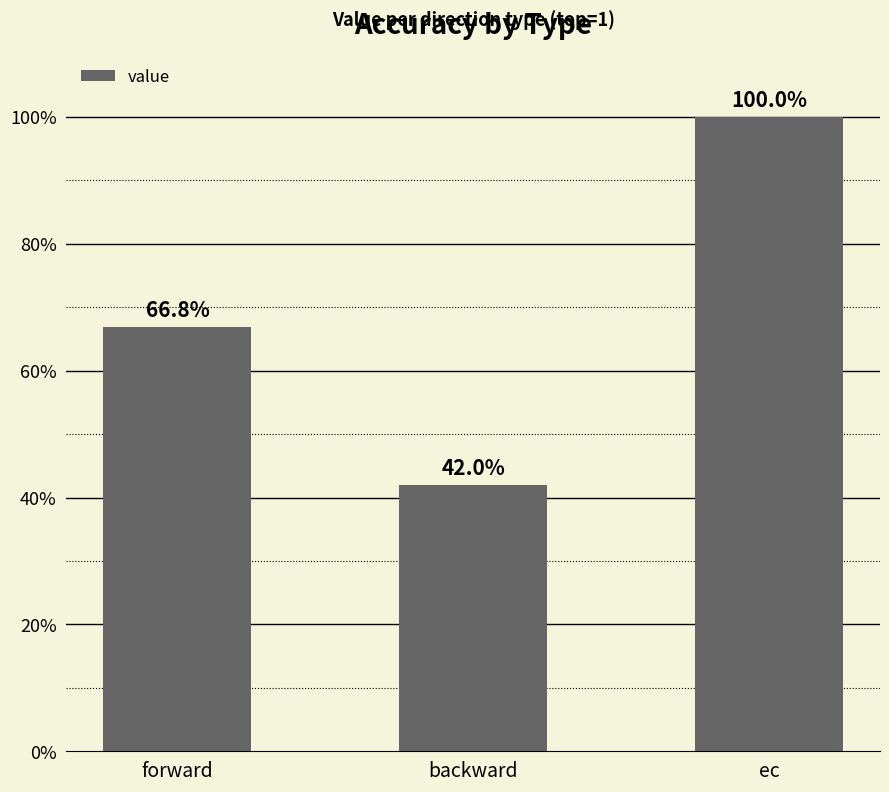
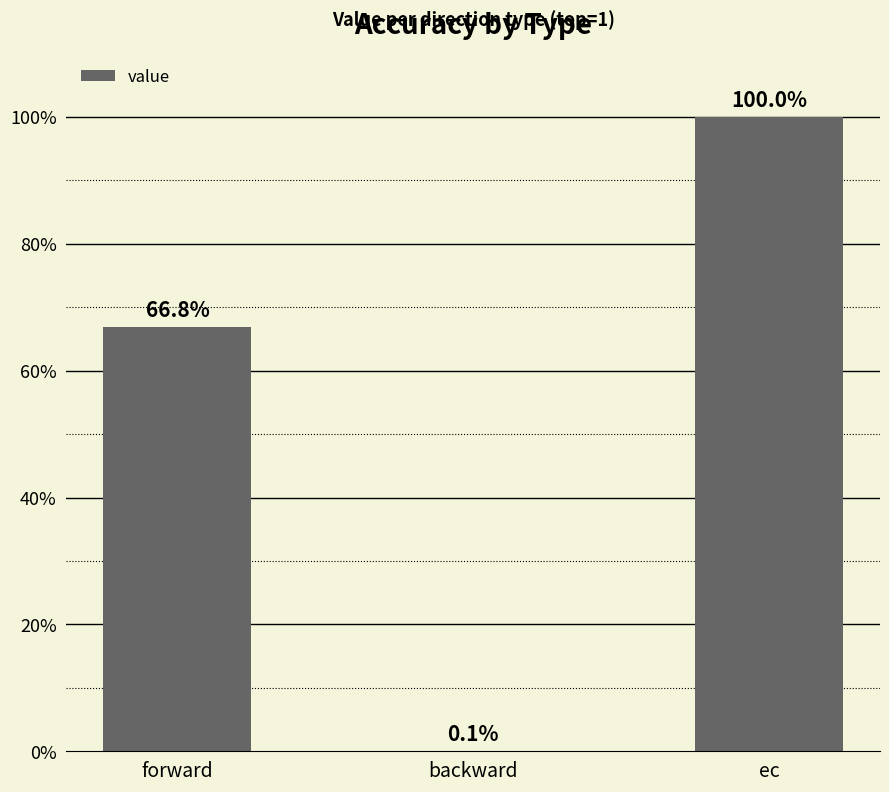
  {
    "forward": "66.8%",
-   "backward": "42.0%",
+   "backward": "0.1%",
    "ec": "100.0%"
  }
